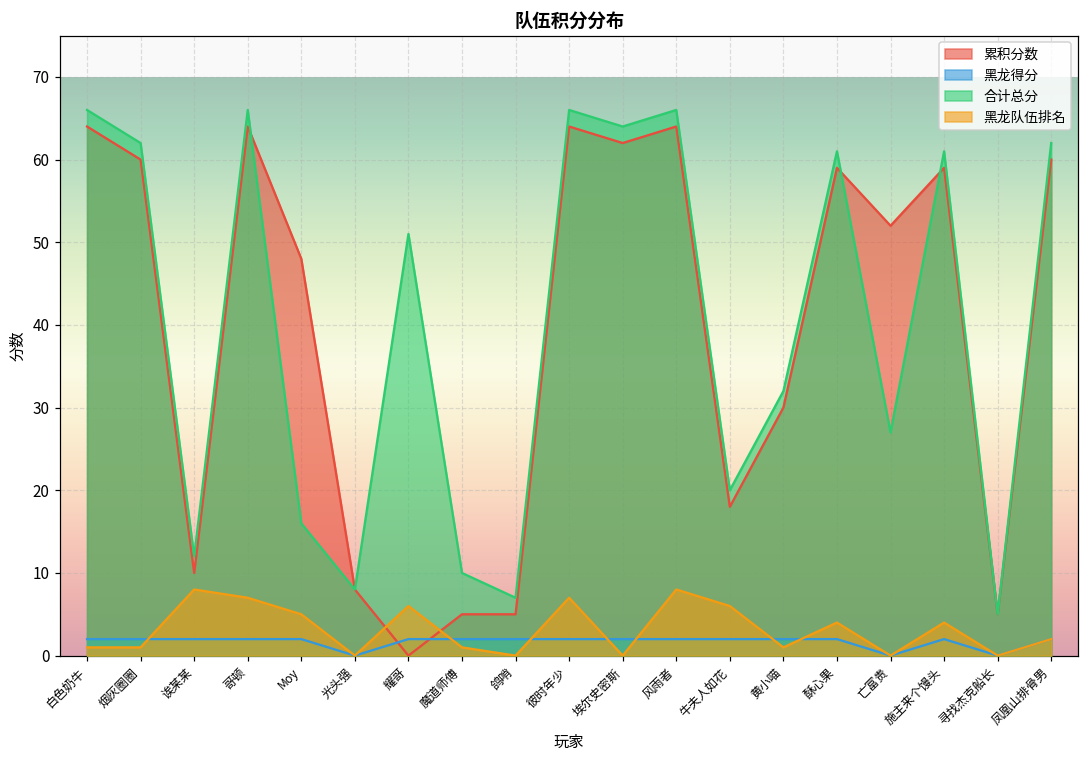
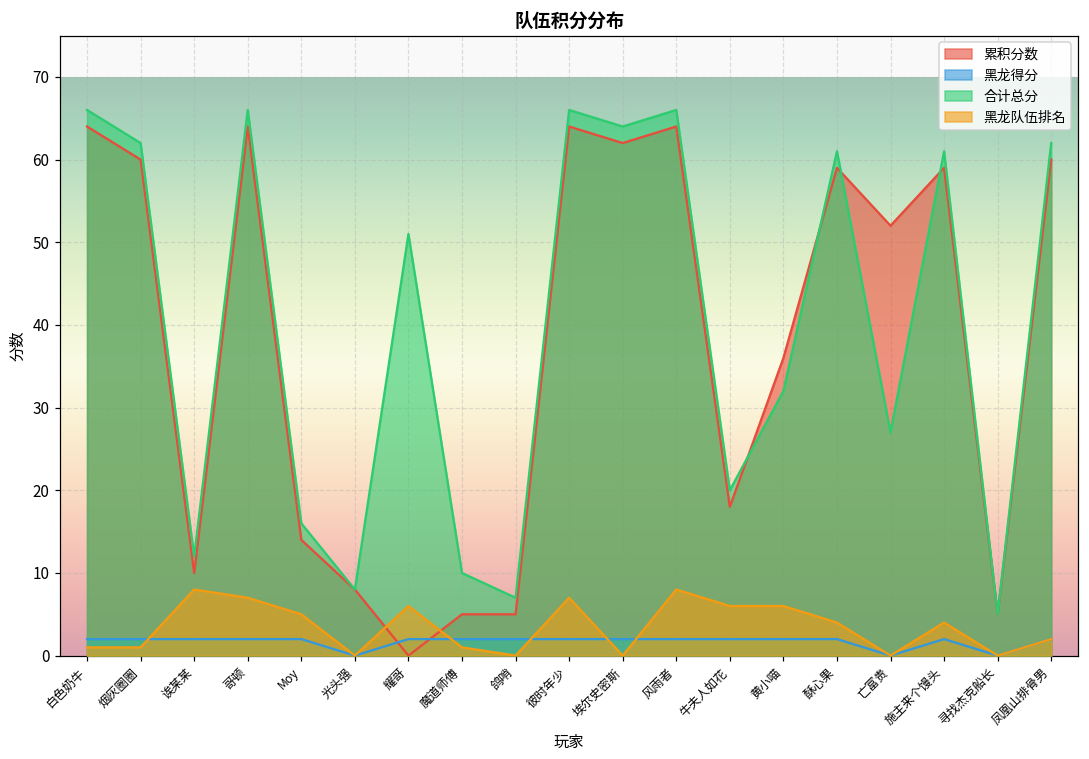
  {
    "累积分数": {
      "白色奶牛": 64,
      "烟灰圈圈": 60,
      "诶某某": 10,
      "哥顿": 64,
-     "Moy": 48,
+     "Moy": 14,
      "耀哥": 0,
      "魔道师傅": 5,
      "鸽哨": 5,
      "彼时年少": 64,
      "埃尔史密斯": 62,
      "风雨者": 64,
      "牛夫人如花": 18,
-     "黄小喵": 30,
+     "黄小喵": 36,
      "酥心果": 59,
      "亡富贵": 52,
      "施主来个馒头": 59,
      "凤凰山排骨男": 60
    },
    "黑龙得分": {
      "白色奶牛": 2,
      "烟灰圈圈": 2,
      "诶某某": 2,
      "哥顿": 2,
      "Moy": 2,
      "耀哥": 2,
      "魔道师傅": 2,
      "鸽哨": 2,
      "彼时年少": 2,
      "埃尔史密斯": 2,
      "风雨者": 2,
      "牛夫人如花": 2,
      "黄小喵": 2,
      "酥心果": 2,
      "施主来个馒头": 2
    },
    "合计总分": {
      "白色奶牛": 66,
      "烟灰圈圈": 62,
      "诶某某": 12,
      "哥顿": 66,
      "Moy": 16,
      "耀哥": 51,
      "魔道师傅": 10,
      "鸽哨": 7,
      "彼时年少": 66,
      "埃尔史密斯": 64,
      "风雨者": 66,
      "牛夫人如花": 20,
      "黄小喵": 32,
      "酥心果": 61,
      "亡富贵": 27,
      "施主来个馒头": 61,
      "凤凰山排骨男": 62
    },
    "黑龙队伍排名": {
      "白色奶牛": 1,
      "烟灰圈圈": 1,
      "诶某某": 8,
      "哥顿": 7,
      "Moy": 5,
      "耀哥": 6,
      "魔道师傅": 1,
      "鸽哨": 0,
      "彼时年少": 7,
      "埃尔史密斯": 0,
      "风雨者": 8,
      "牛夫人如花": 6,
-     "黄小喵": 1,
+     "黄小喵": 6,
      "酥心果": 4,
      "施主来个馒头": 4
    }
  }
